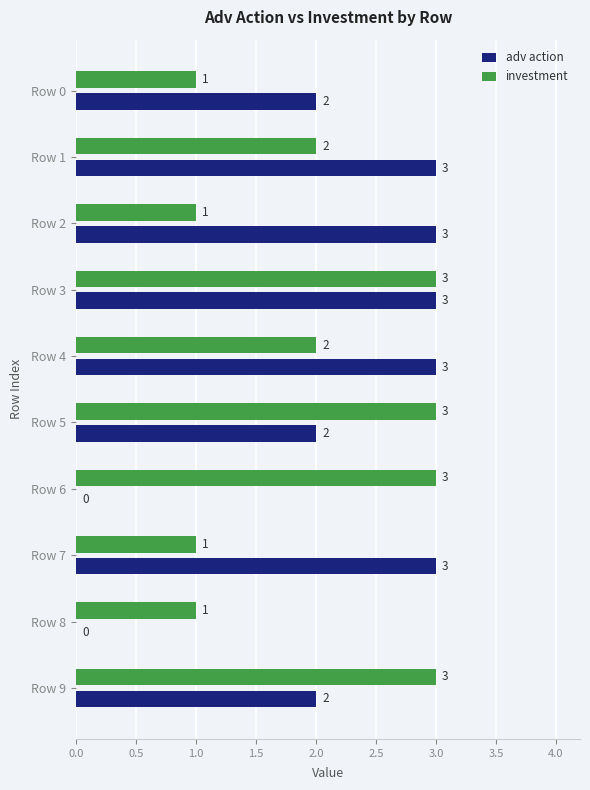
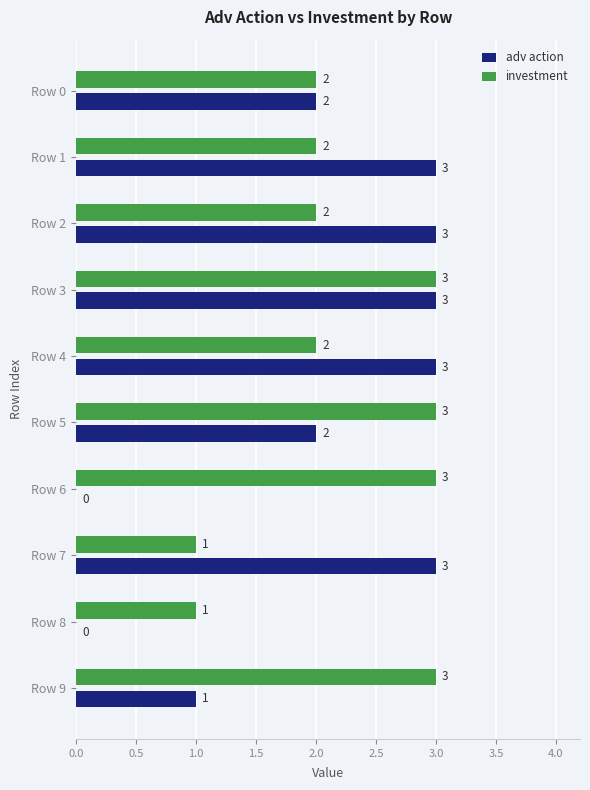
  {
    "adv action": {
      "Row 0": 2,
      "Row 1": 3,
      "Row 2": 3,
      "Row 3": 3,
      "Row 4": 3,
      "Row 5": 2,
      "Row 6": 0,
      "Row 7": 3,
      "Row 8": 0,
-     "Row 9": 2
+     "Row 9": 1
    },
    "investment": {
-     "Row 0": 1,
+     "Row 0": 2,
      "Row 1": 2,
-     "Row 2": 1,
+     "Row 2": 2,
      "Row 3": 3,
      "Row 4": 2,
      "Row 5": 3,
      "Row 6": 3,
      "Row 7": 1,
      "Row 8": 1,
      "Row 9": 3
    }
  }
